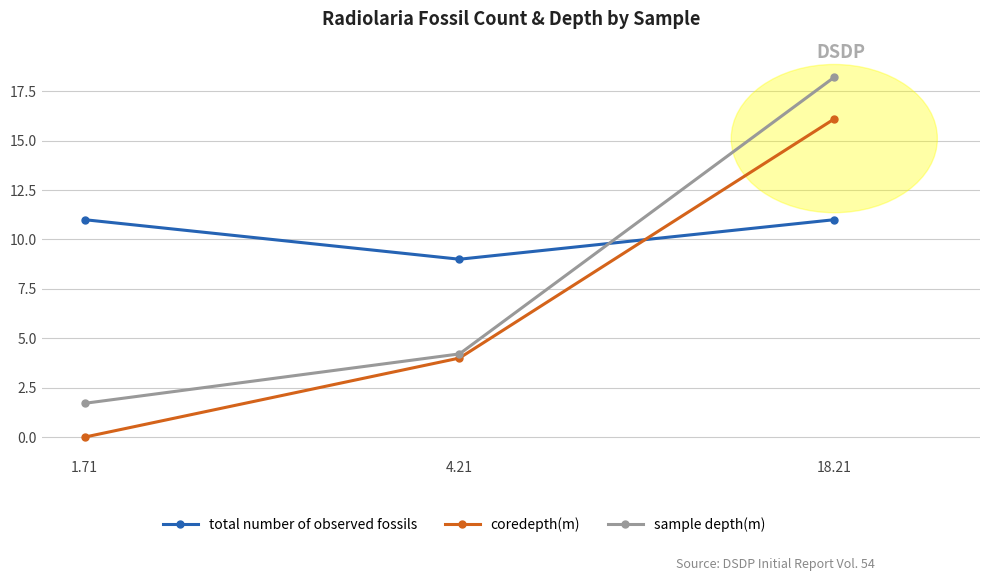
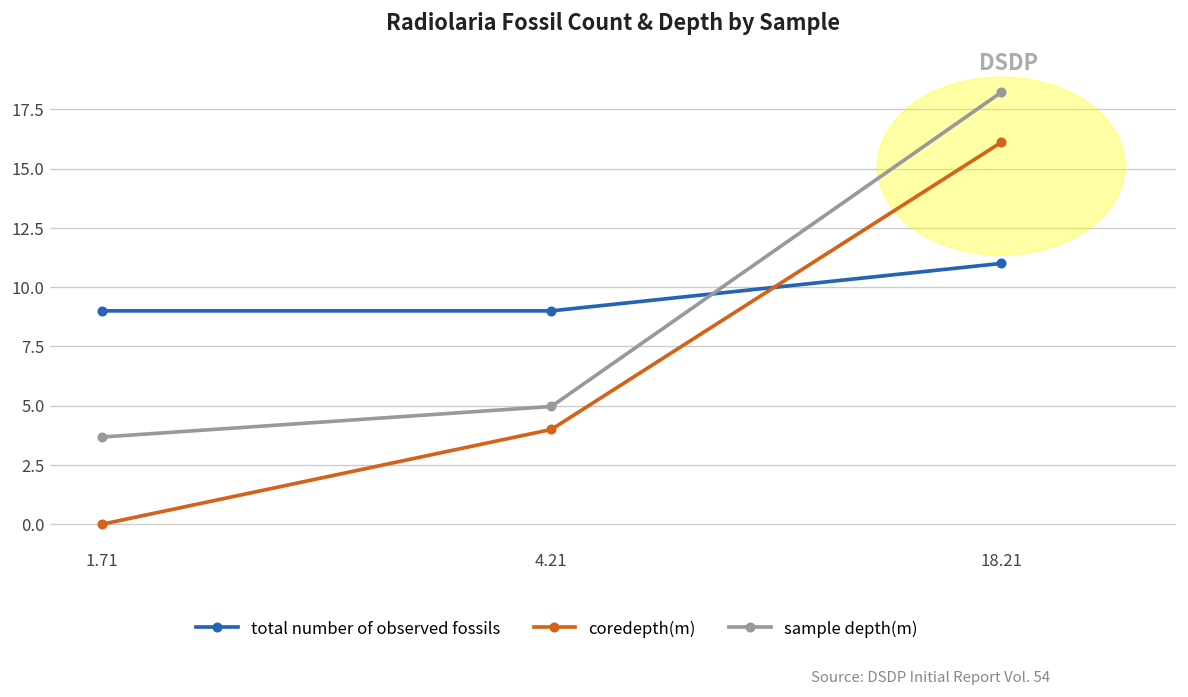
  {
    "total number of observed fossils": {
-     "1.71": 11,
+     "1.71": 9,
      "4.21": 9,
      "18.21": 11
    },
    "coredepth(m)": {
      "1.71": 0.0,
      "4.21": 4.0,
      "18.21": 16.1
    },
    "sample depth(m)": {
-     "1.71": 1.7,
-     "4.21": 4.2,
+     "1.71": 3.7,
+     "4.21": 5.0,
      "18.21": 18.2
    }
  }
